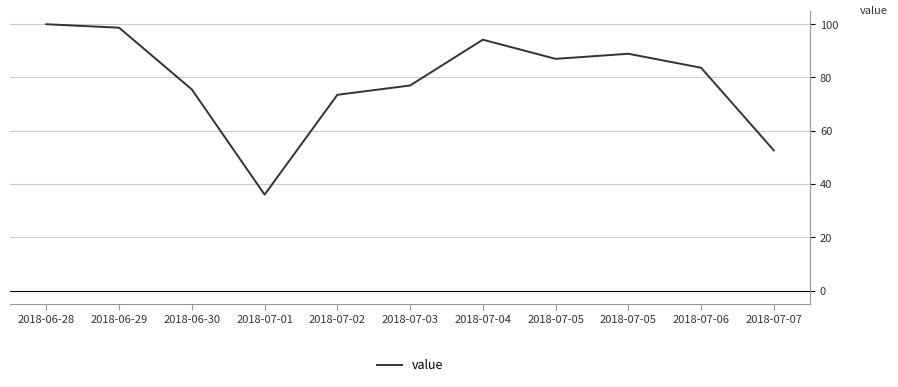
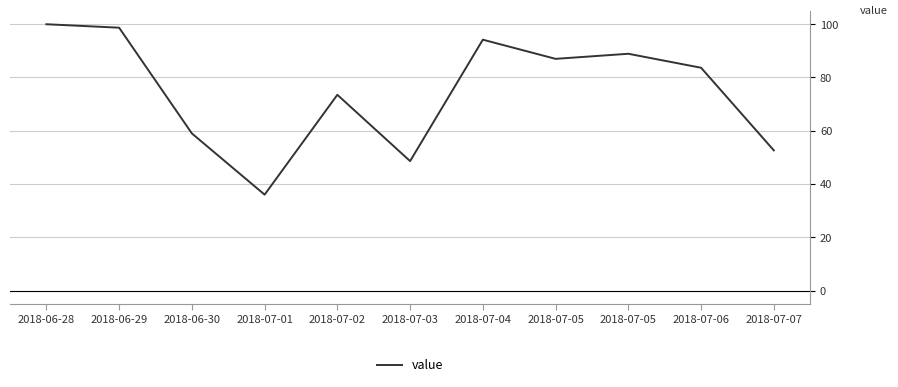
  {
    "2018-06-28": 100,
    "2018-06-29": 99,
-   "2018-06-30": 76,
+   "2018-06-30": 59,
    "2018-07-01": 36,
    "2018-07-02": 74,
-   "2018-07-03": 77,
+   "2018-07-03": 49,
    "2018-07-04": 94,
    "2018-07-06": 84,
    "2018-07-07": 53
  }
